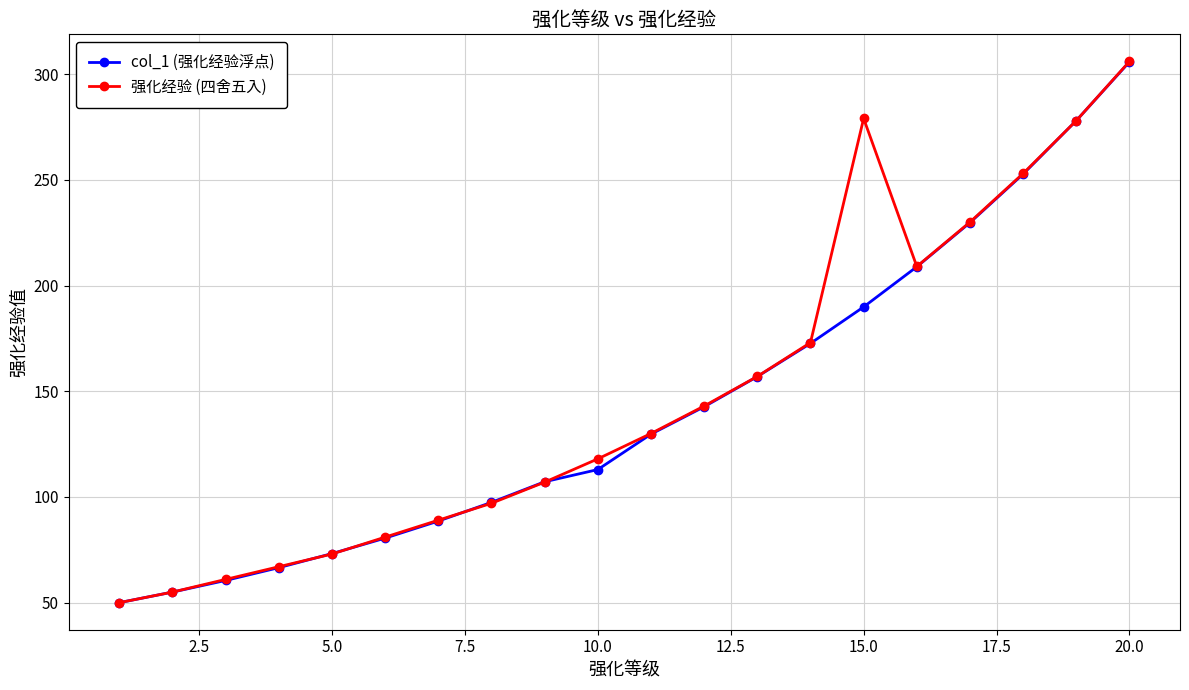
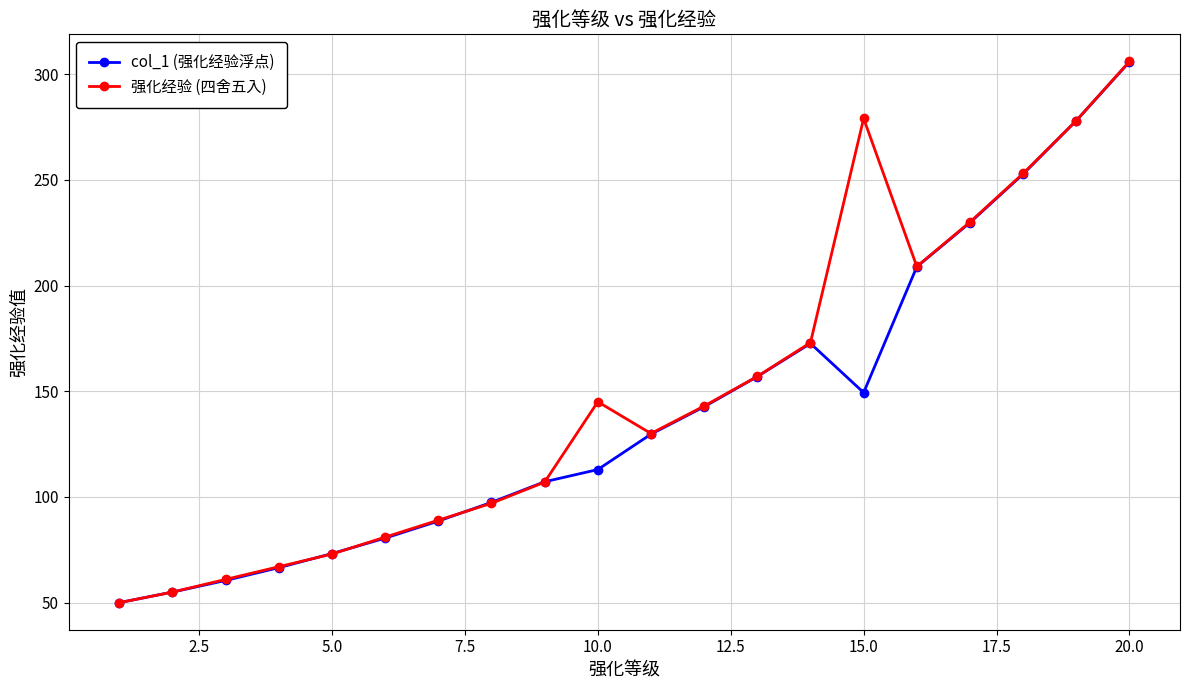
  {
    "col_1 (强化经验浮点)": {
      "10.0": 113,
-     "15.0": 190
+     "15.0": 149
    },
    "强化经验 (四舍五入)": {
-     "10.0": 118,
+     "10.0": 145,
      "15.0": 279
    }
  }
